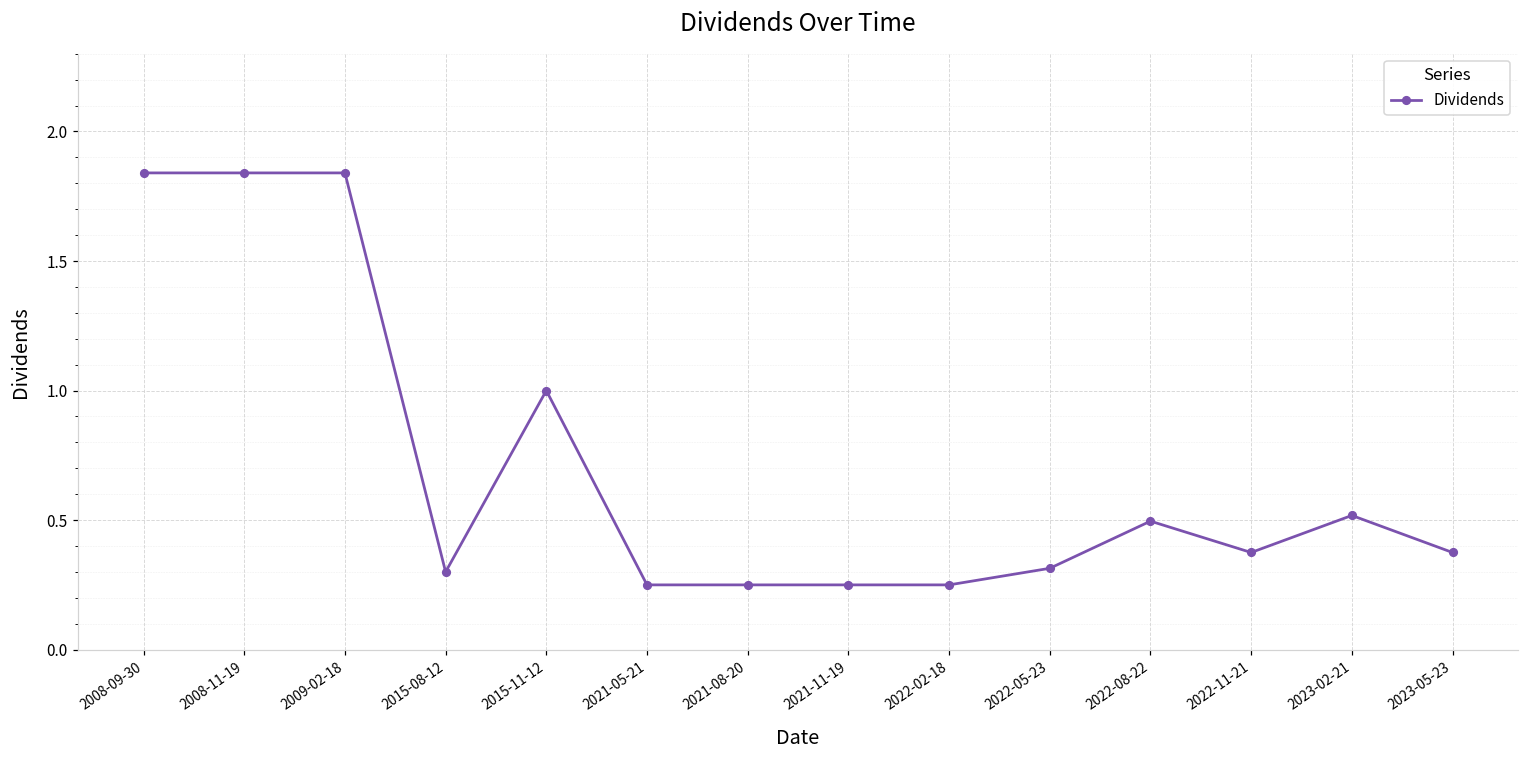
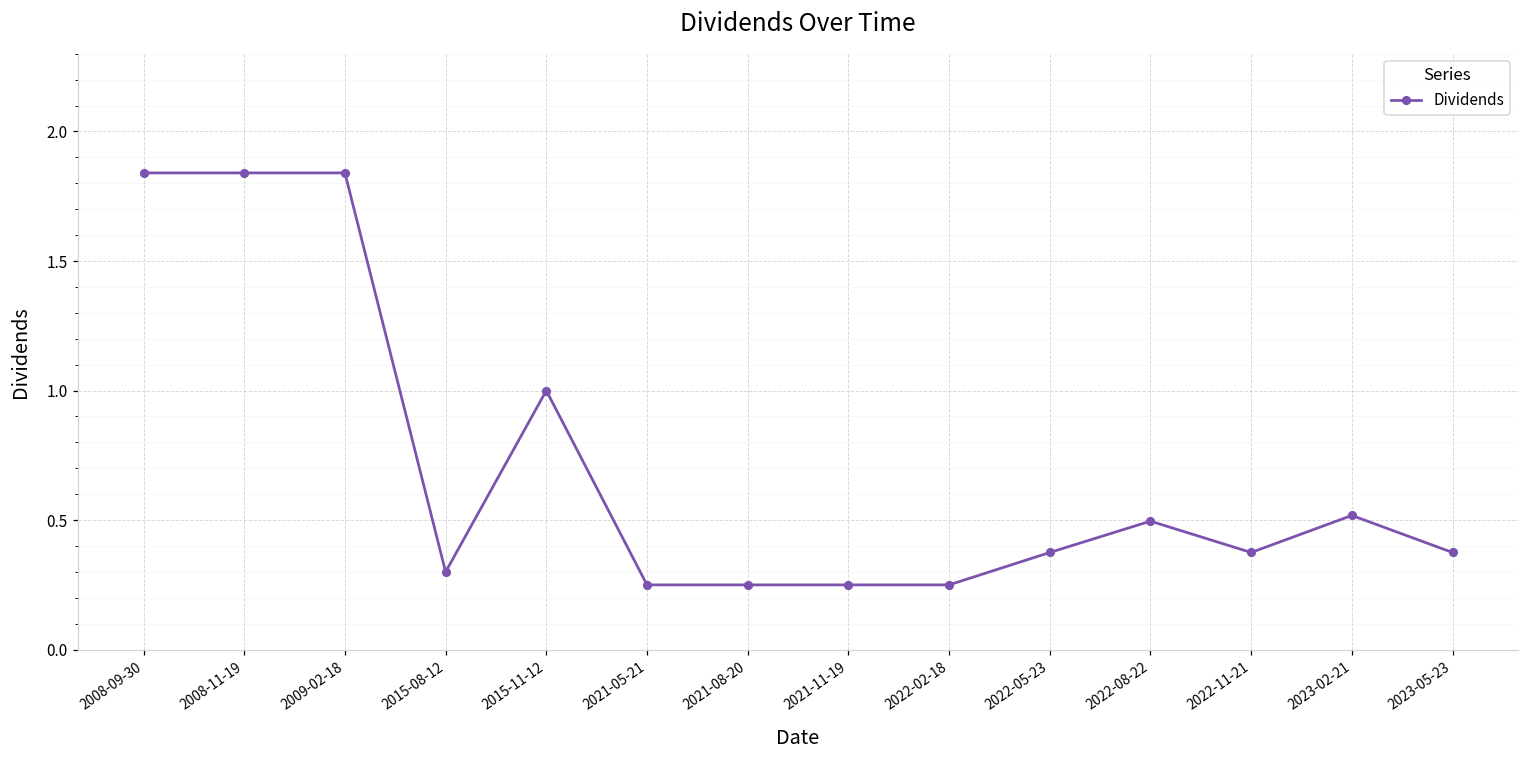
  {
    "2008-09-30": 1.84,
    "2008-11-19": 1.84,
    "2009-02-18": 1.84,
    "2015-08-12": 0.30,
    "2015-11-12": 1.00,
    "2021-05-21": 0.25,
    "2021-08-20": 0.25,
    "2021-11-19": 0.25,
    "2022-02-18": 0.25,
-   "2022-05-23": 0.31,
+   "2022-05-23": 0.38,
    "2022-08-22": 0.50,
    "2022-11-21": 0.38,
    "2023-02-21": 0.52,
    "2023-05-23": 0.38
  }
